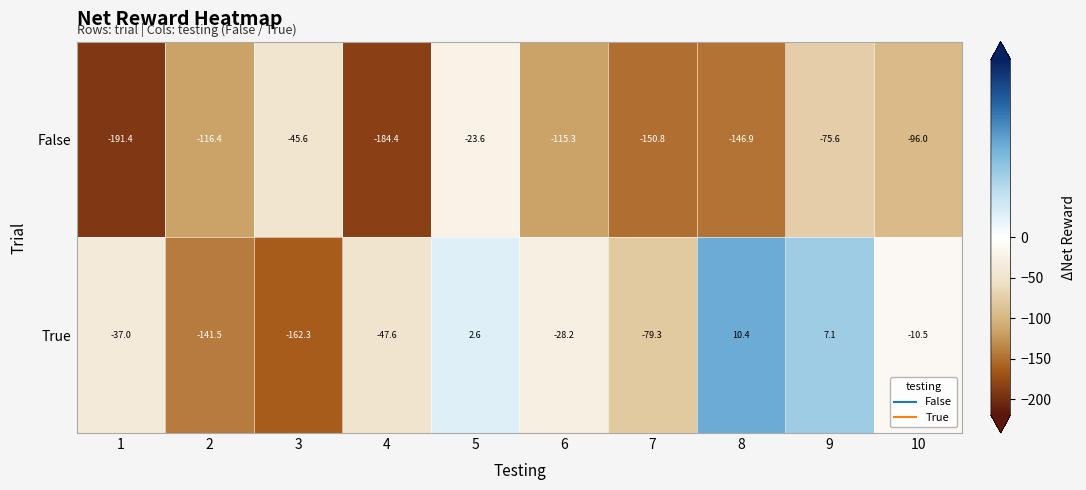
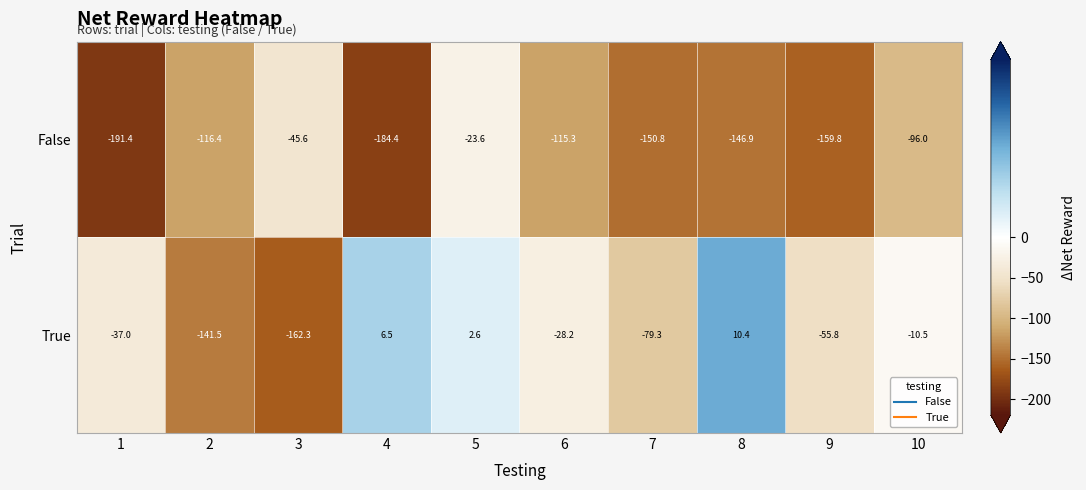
  {
    "False": {
      "1": -191.4,
      "2": -116.4,
      "3": -45.6,
      "4": -184.4,
      "5": -23.6,
      "6": -115.3,
      "7": -150.8,
      "8": -146.9,
-     "9": -75.6,
+     "9": -159.8,
      "10": -96.0
    },
    "True": {
      "1": -37.0,
      "2": -141.5,
      "3": -162.3,
-     "4": -47.6,
+     "4": 6.5,
      "5": 2.6,
      "6": -28.2,
      "7": -79.3,
      "8": 10.4,
-     "9": 7.1,
+     "9": -55.8,
      "10": -10.5
    }
  }
